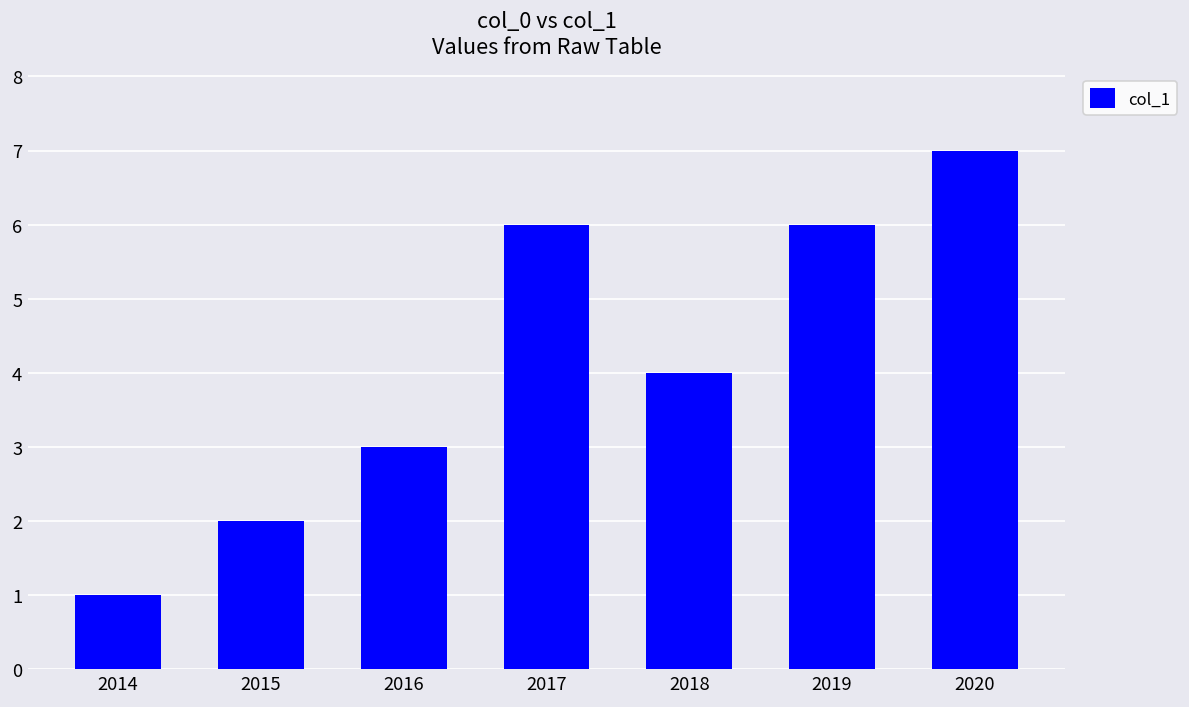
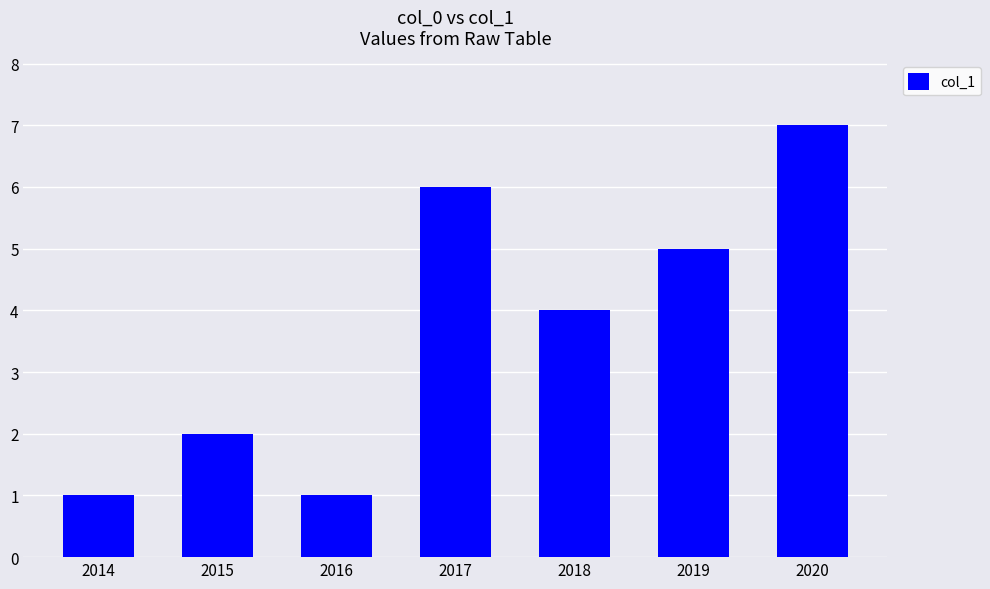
  {
    "2014": 1,
    "2015": 2,
-   "2016": 3,
+   "2016": 1,
    "2017": 6,
    "2018": 4,
-   "2019": 6,
+   "2019": 5,
    "2020": 7
  }
